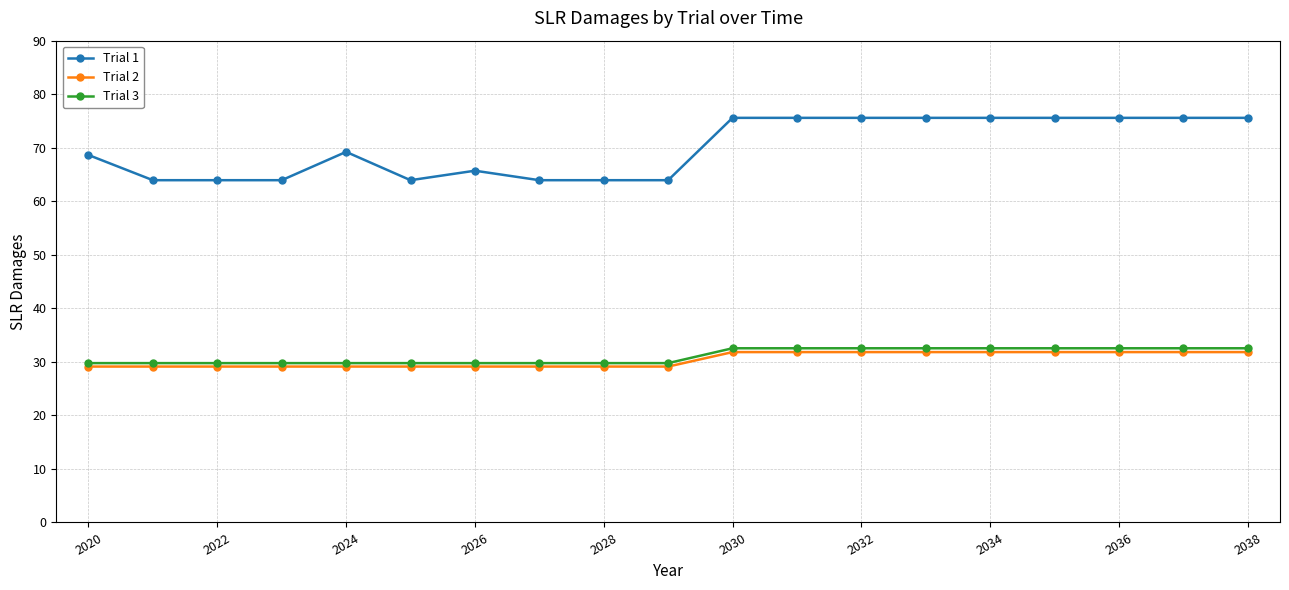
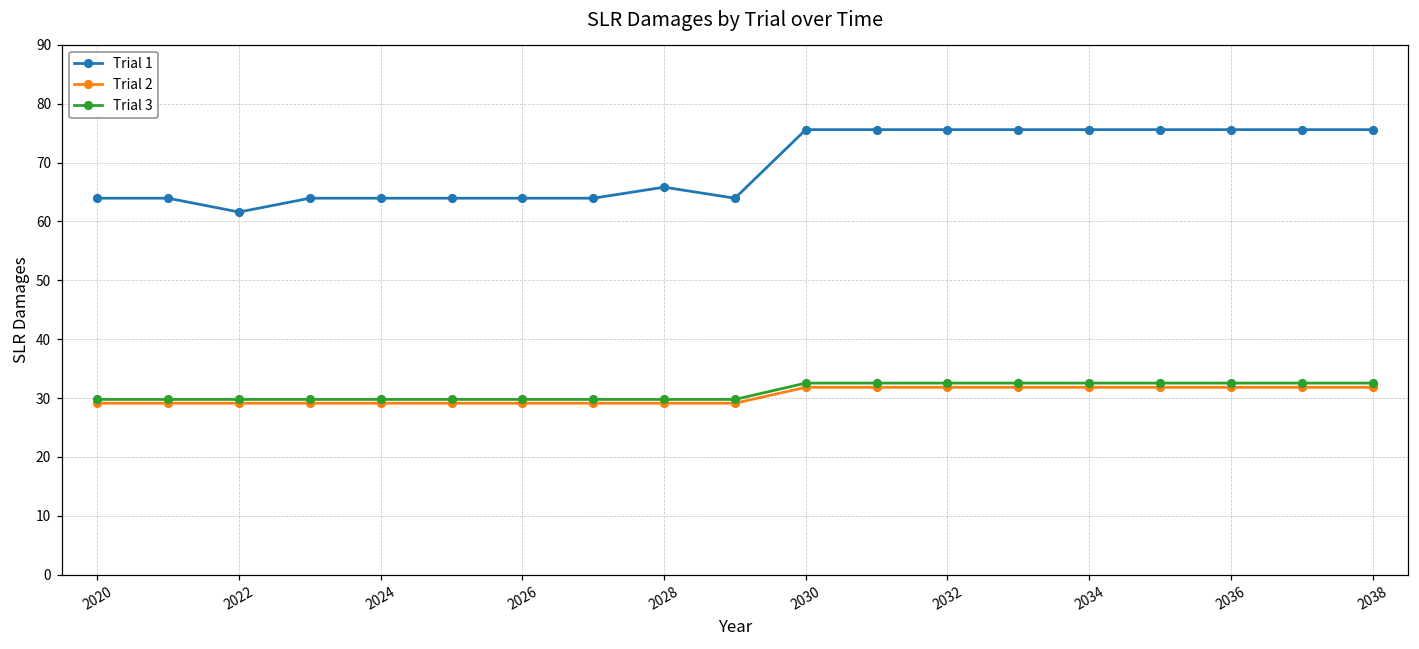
  {
    "Trial 1": {
-     "2020": 69,
-     "2022": 64,
-     "2024": 69,
-     "2026": 66,
-     "2028": 64,
+     "2020": 64,
+     "2022": 62,
+     "2024": 64,
+     "2026": 64,
+     "2028": 66,
      "2030": 76,
      "2032": 76,
      "2034": 76,
      "2036": 76,
      "2038": 76
    },
    "Trial 2": {
      "2020": 29,
      "2022": 29,
      "2024": 29,
      "2026": 29,
      "2028": 29,
      "2030": 32,
      "2032": 32,
      "2034": 32,
      "2036": 32,
      "2038": 32
    },
    "Trial 3": {
      "2020": 30,
      "2022": 30,
      "2024": 30,
      "2026": 30,
      "2028": 30,
      "2030": 33,
      "2032": 33,
      "2034": 33,
      "2036": 33,
      "2038": 33
    }
  }
